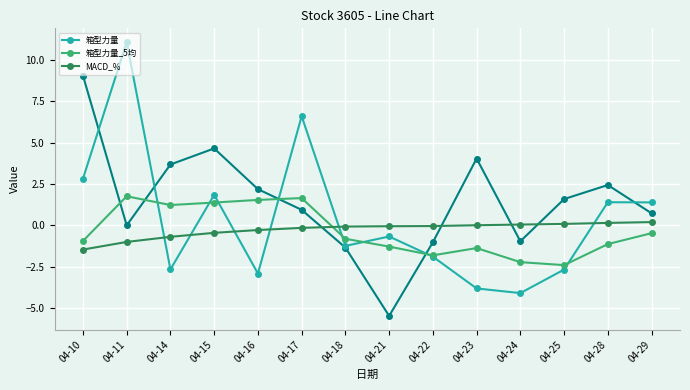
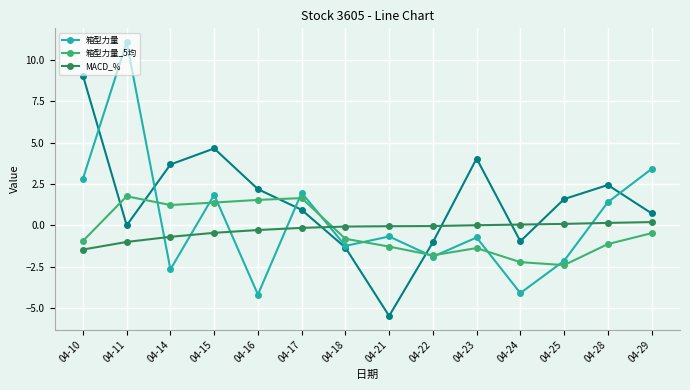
  {
    "箱型力量": {
      "04-10": 2.8,
      "04-14": -2.7,
      "04-15": 1.9,
-     "04-16": -2.9,
-     "04-17": 6.6,
+     "04-16": -4.2,
+     "04-17": 2.0,
      "04-21": -0.7,
-     "04-23": -3.8,
+     "04-23": -0.7,
      "04-24": -4.1,
-     "04-25": -2.7,
+     "04-25": -2.1,
      "04-28": 1.4,
-     "04-29": 1.4
+     "04-29": 3.4
    }
  }
